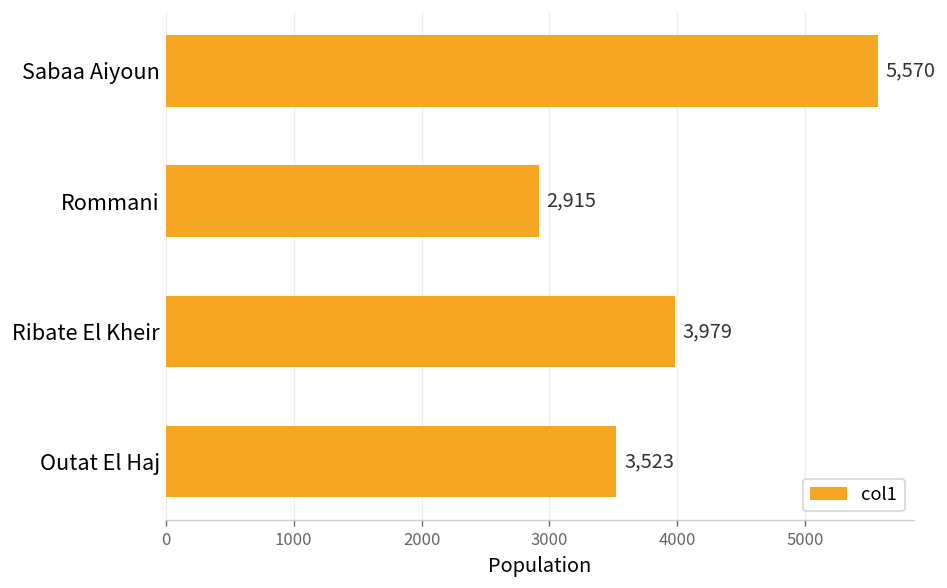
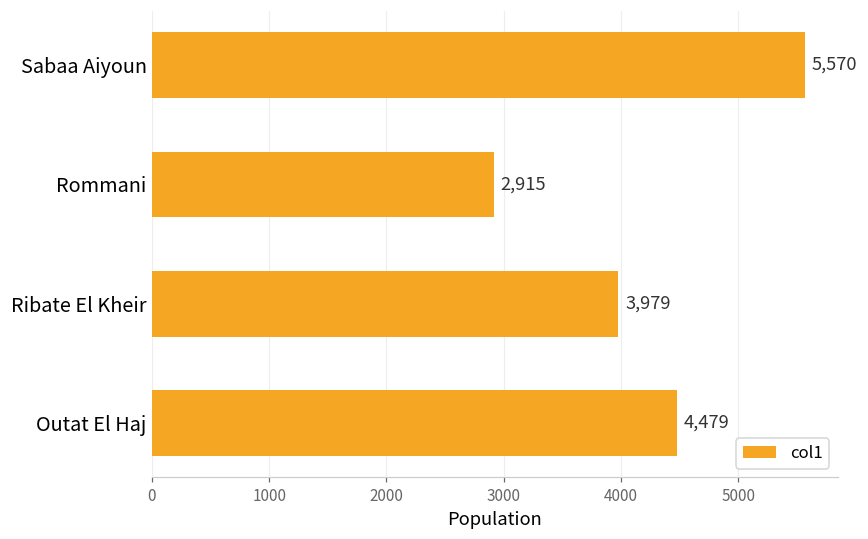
  {
    "Sabaa Aiyoun": "5,570",
    "Rommani": "2,915",
    "Ribate El Kheir": "3,979",
-   "Outat El Haj": "3,523"
+   "Outat El Haj": "4,479"
  }
